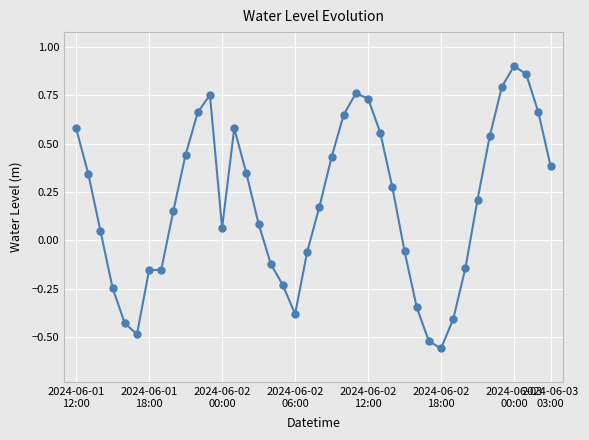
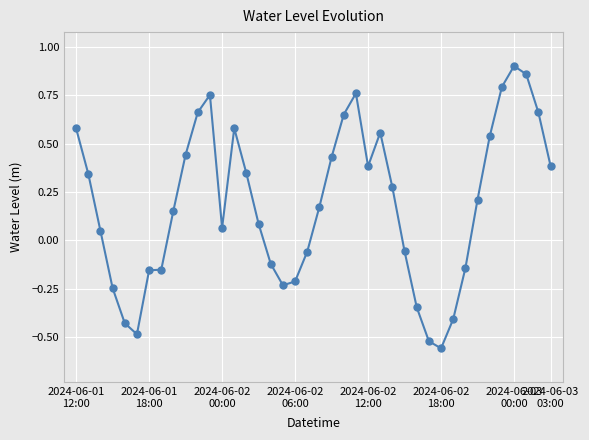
  {
    "2024-06-01 12:00": 0.58,
    "2024-06-01 18:00": -0.15,
    "2024-06-02 00:00": 0.06,
-   "2024-06-02 06:00": -0.38,
-   "2024-06-02 12:00": 0.73,
+   "2024-06-02 06:00": -0.21,
+   "2024-06-02 12:00": 0.38,
    "2024-06-02 18:00": -0.56
  }
